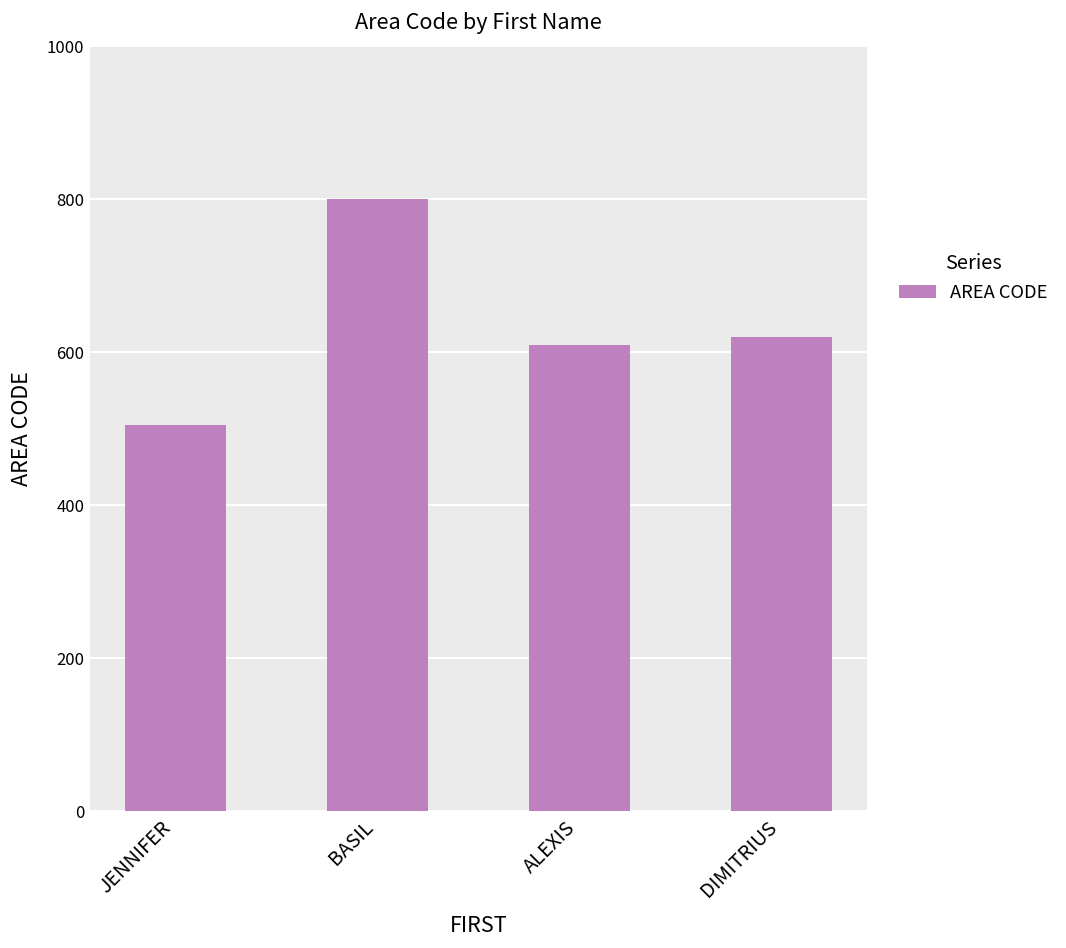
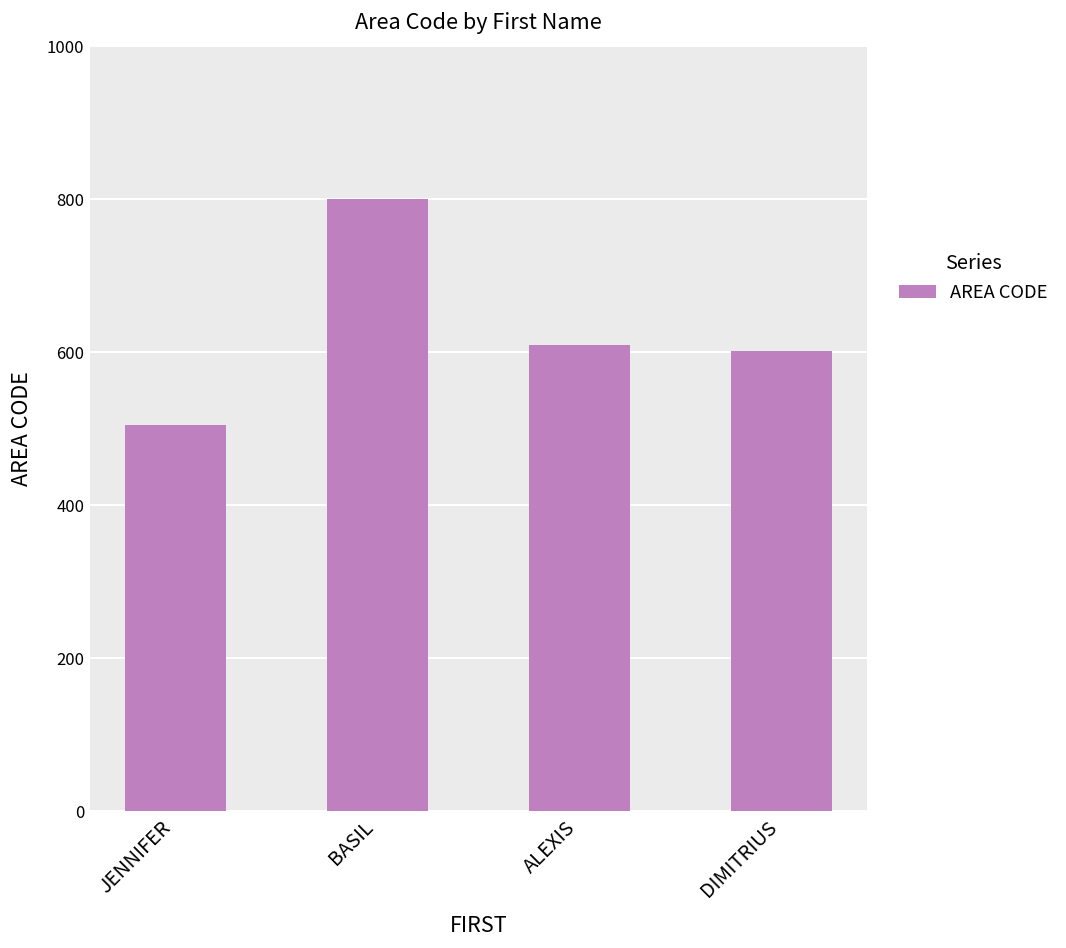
  {
    "JENNIFER": 510,
    "BASIL": 800,
    "ALEXIS": 610,
-   "DIMITRIUS": 620
+   "DIMITRIUS": 600
  }
